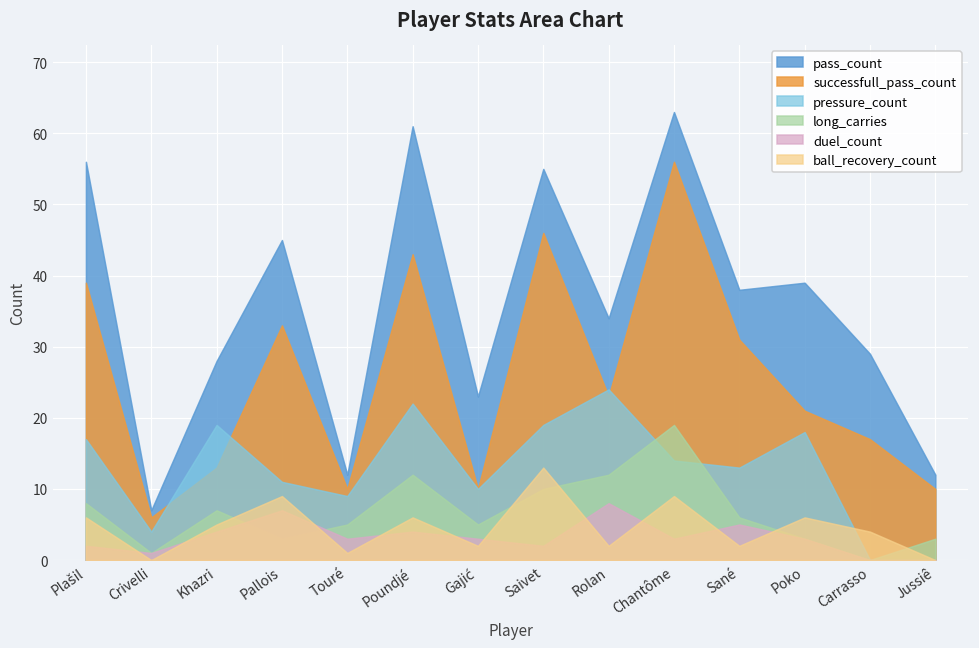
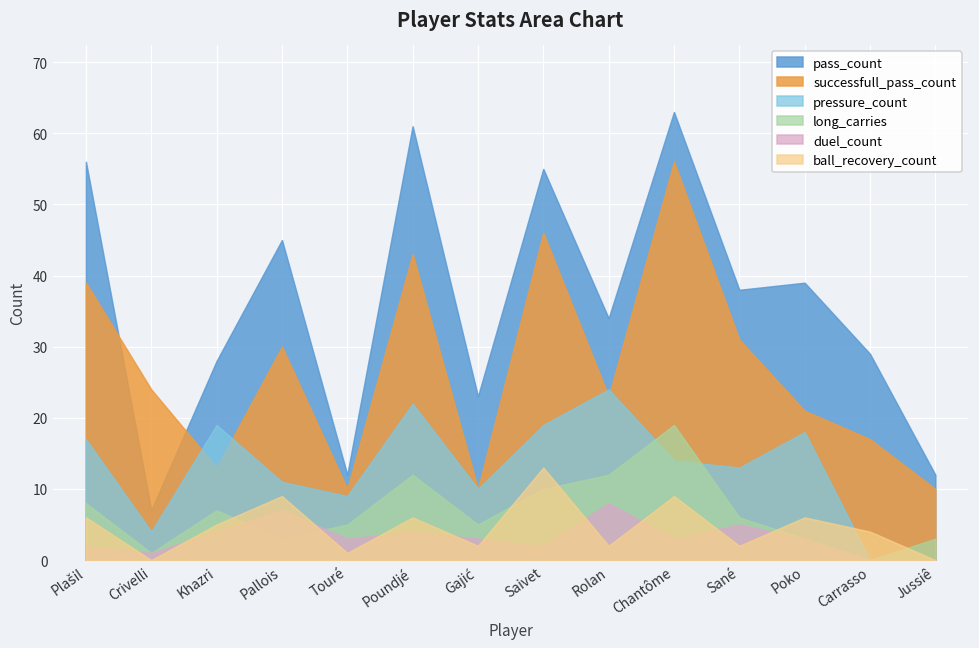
  {
    "successfull_pass_count": {
      "Plašil": 39,
-     "Crivelli": 6,
+     "Crivelli": 24,
      "Khazri": 13,
-     "Pallois": 33,
+     "Pallois": 30,
      "Touré": 10,
      "Poundjé": 43,
      "Saivet": 46,
      "Rolan": 23,
      "Chantôme": 56,
      "Sané": 31,
      "Poko": 21,
      "Carrasso": 17,
      "Jussiê": 10
    },
    "long_carries": {
      "Plašil": 8,
      "Khazri": 7,
      "Pallois": 3,
      "Touré": 5,
      "Poundjé": 12,
      "Gajić": 5,
      "Saivet": 10,
      "Rolan": 12,
      "Chantôme": 19,
      "Sané": 6,
      "Jussiê": 3
    },
    "duel_count": {
      "Plašil": 2,
      "Khazri": 4,
      "Pallois": 7,
      "Touré": 3,
      "Poundjé": 4,
      "Gajić": 3,
      "Saivet": 2,
      "Rolan": 8,
      "Chantôme": 3,
      "Sané": 5
    },
    "ball_recovery_count": {
      "Plašil": 6,
      "Crivelli": 0,
      "Khazri": 5,
      "Pallois": 9,
      "Touré": 1,
      "Poundjé": 6,
      "Gajić": 2,
      "Saivet": 13,
      "Rolan": 2,
      "Chantôme": 9,
      "Sané": 2,
      "Poko": 6,
      "Carrasso": 4
    }
  }
